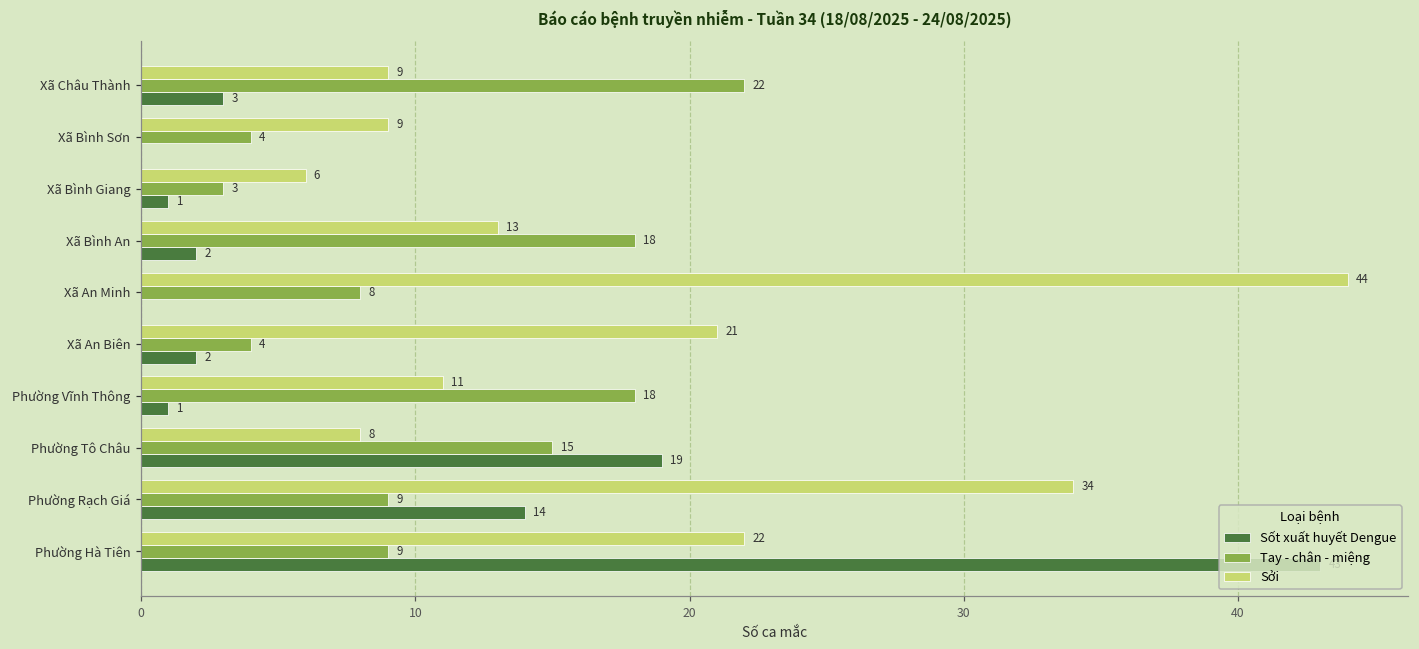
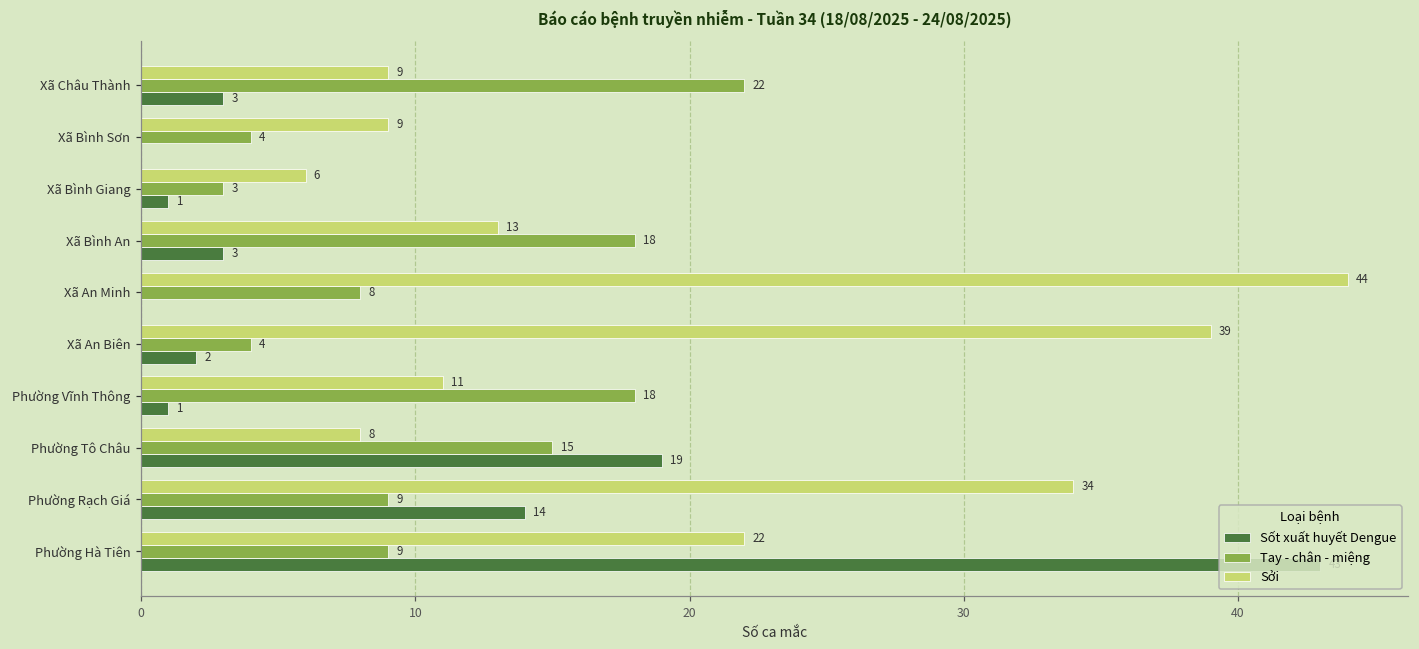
  {
    "Sốt xuất huyết Dengue": {
      "Xã Châu Thành": 3,
      "Xã Bình Giang": 1,
-     "Xã Bình An": 2,
+     "Xã Bình An": 3,
      "Xã An Biên": 2,
      "Phường Vĩnh Thông": 1,
      "Phường Tô Châu": 19,
      "Phường Rạch Giá": 14
    },
    "Tay - chân - miệng": {
      "Xã Châu Thành": 22,
      "Xã Bình Sơn": 4,
      "Xã Bình Giang": 3,
      "Xã Bình An": 18,
      "Xã An Minh": 8,
      "Xã An Biên": 4,
      "Phường Vĩnh Thông": 18,
      "Phường Tô Châu": 15,
      "Phường Rạch Giá": 9,
      "Phường Hà Tiên": 9
    },
    "Sởi": {
      "Xã Châu Thành": 9,
      "Xã Bình Sơn": 9,
      "Xã Bình Giang": 6,
      "Xã Bình An": 13,
      "Xã An Minh": 44,
-     "Xã An Biên": 21,
+     "Xã An Biên": 39,
      "Phường Vĩnh Thông": 11,
      "Phường Tô Châu": 8,
      "Phường Rạch Giá": 34,
      "Phường Hà Tiên": 22
    }
  }
